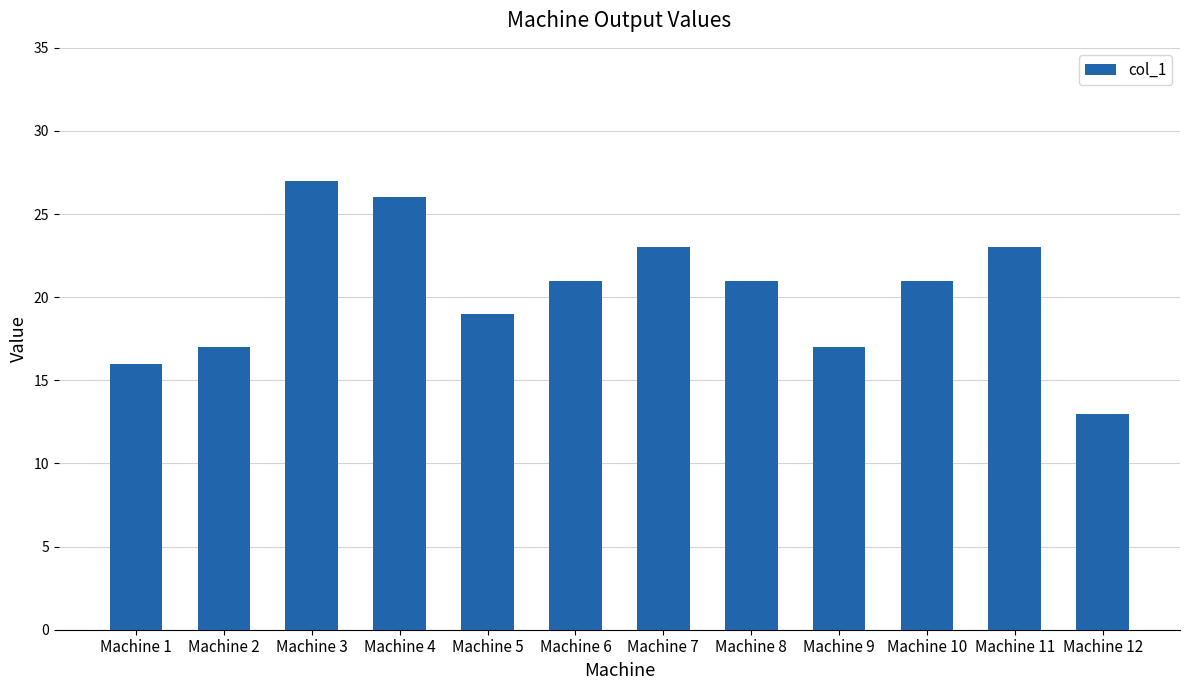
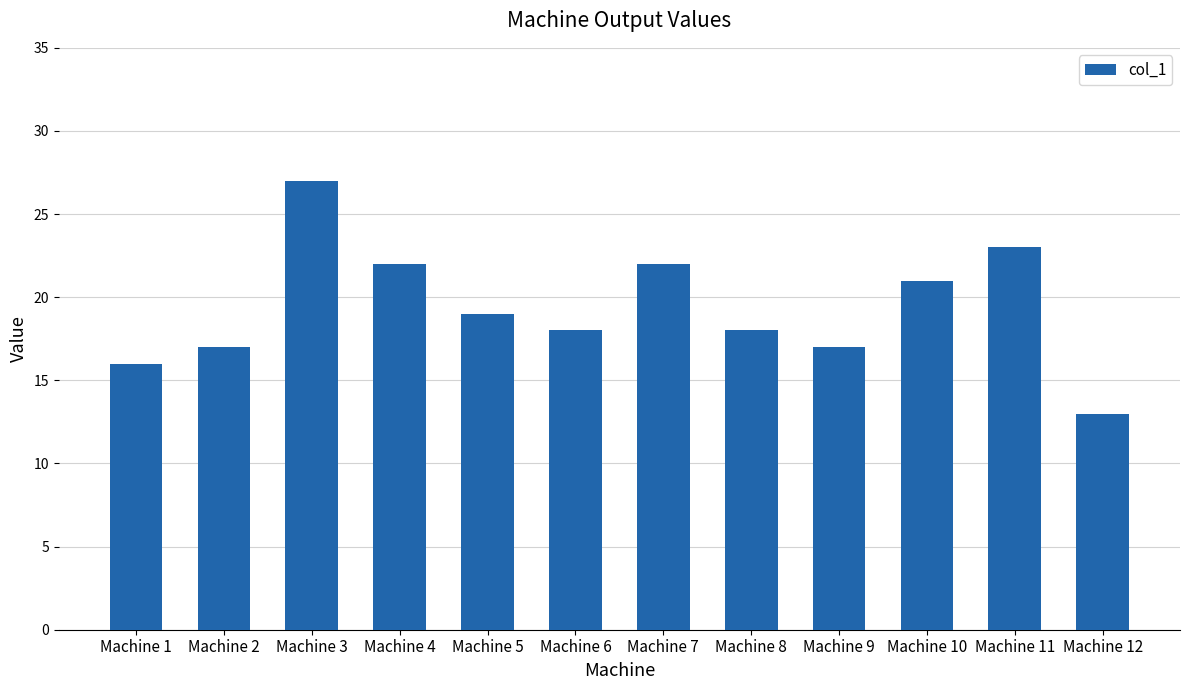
  {
    "Machine 1": 16,
    "Machine 2": 17,
    "Machine 3": 27,
-   "Machine 4": 26,
+   "Machine 4": 22,
    "Machine 5": 19,
-   "Machine 6": 21,
-   "Machine 7": 23,
-   "Machine 8": 21,
+   "Machine 6": 18,
+   "Machine 7": 22,
+   "Machine 8": 18,
    "Machine 9": 17,
    "Machine 10": 21,
    "Machine 11": 23,
    "Machine 12": 13
  }
